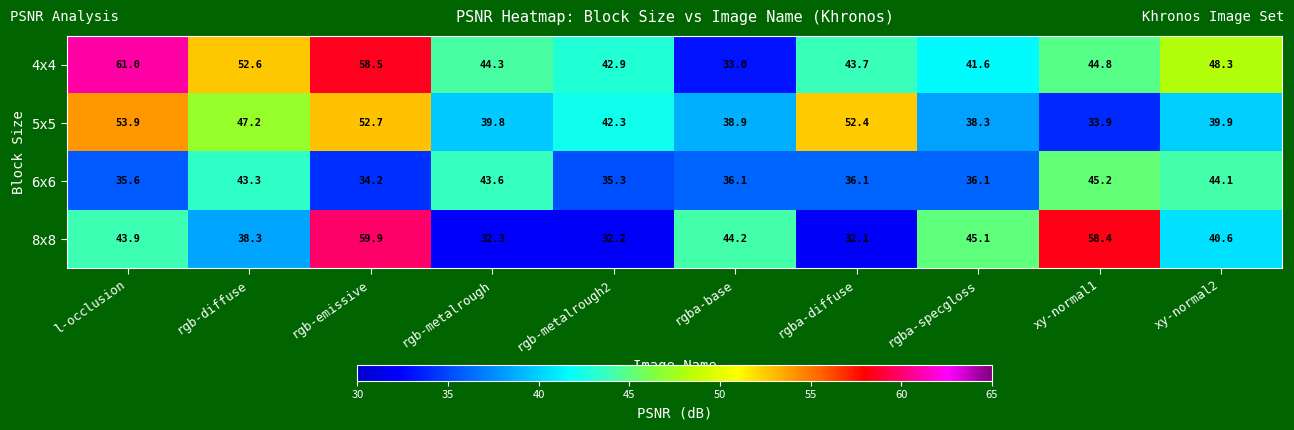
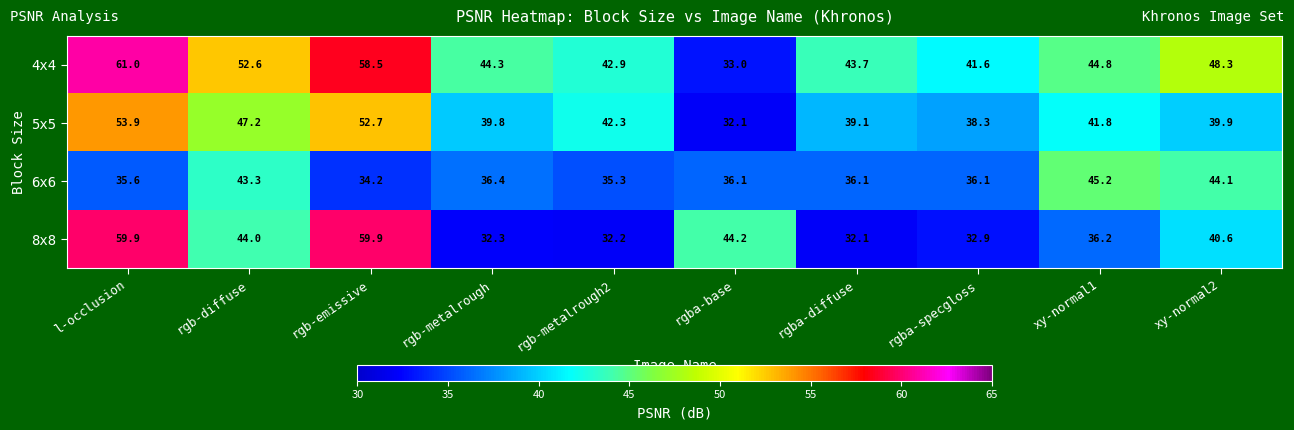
  {
    "4x4": {
      "l-occlusion": 61.0,
      "rgb-diffuse": 52.6,
      "rgb-emissive": 58.5,
      "rgb-metalrough": 44.3,
      "rgb-metalrough2": 42.9,
      "rgba-base": 33.0,
      "rgba-diffuse": 43.7,
      "rgba-specgloss": 41.6,
      "xy-normal1": 44.8,
      "xy-normal2": 48.3
    },
    "5x5": {
      "l-occlusion": 53.9,
      "rgb-diffuse": 47.2,
      "rgb-emissive": 52.7,
      "rgb-metalrough": 39.8,
      "rgb-metalrough2": 42.3,
-     "rgba-base": 38.9,
-     "rgba-diffuse": 52.4,
+     "rgba-base": 32.1,
+     "rgba-diffuse": 39.1,
      "rgba-specgloss": 38.3,
-     "xy-normal1": 33.9,
+     "xy-normal1": 41.8,
      "xy-normal2": 39.9
    },
    "6x6": {
      "l-occlusion": 35.6,
      "rgb-diffuse": 43.3,
      "rgb-emissive": 34.2,
-     "rgb-metalrough": 43.6,
+     "rgb-metalrough": 36.4,
      "rgb-metalrough2": 35.3,
      "rgba-base": 36.1,
      "rgba-diffuse": 36.1,
      "rgba-specgloss": 36.1,
      "xy-normal1": 45.2,
      "xy-normal2": 44.1
    },
    "8x8": {
-     "l-occlusion": 43.9,
-     "rgb-diffuse": 38.3,
+     "l-occlusion": 59.9,
+     "rgb-diffuse": 44.0,
      "rgb-emissive": 59.9,
      "rgb-metalrough": 32.3,
      "rgb-metalrough2": 32.2,
      "rgba-base": 44.2,
      "rgba-diffuse": 32.1,
-     "rgba-specgloss": 45.1,
-     "xy-normal1": 58.4,
+     "rgba-specgloss": 32.9,
+     "xy-normal1": 36.2,
      "xy-normal2": 40.6
    }
  }
